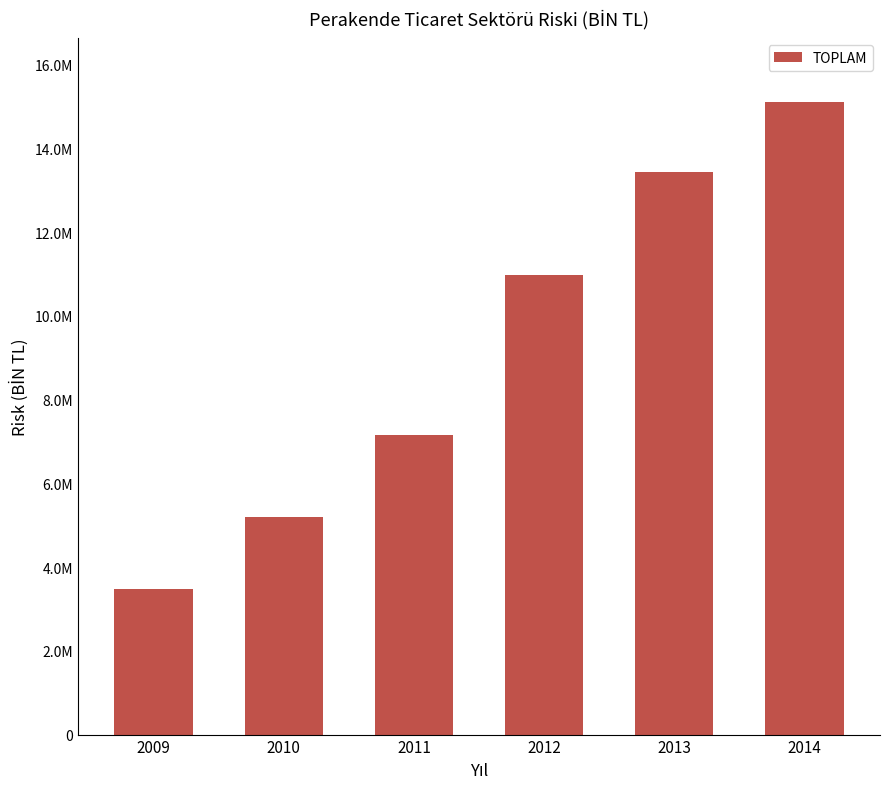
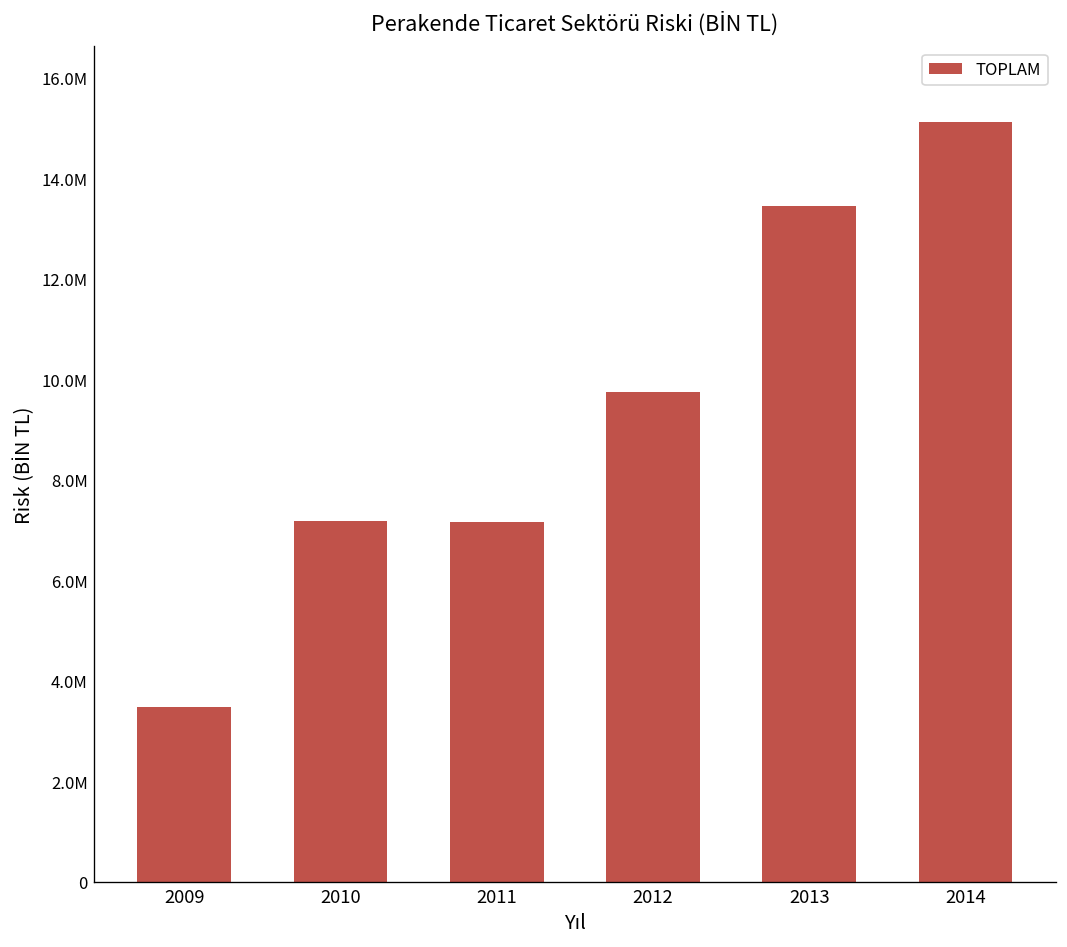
  {
    "2009": 3500000,
-   "2010": 5200000,
+   "2010": 7200000,
    "2011": 7200000,
-   "2012": 11000000,
+   "2012": 9700000,
    "2013": 13400000,
    "2014": 15100000
  }
